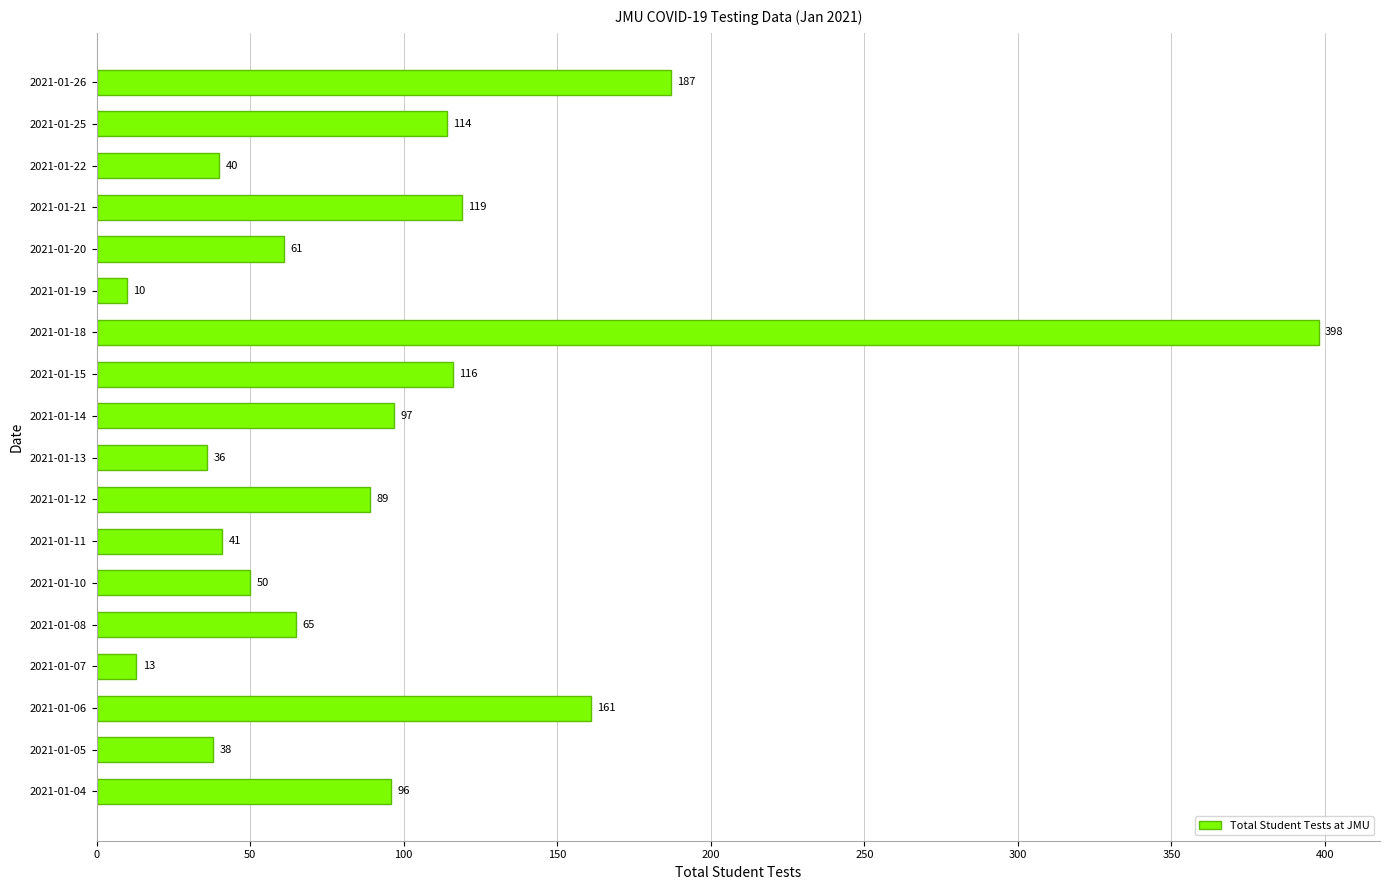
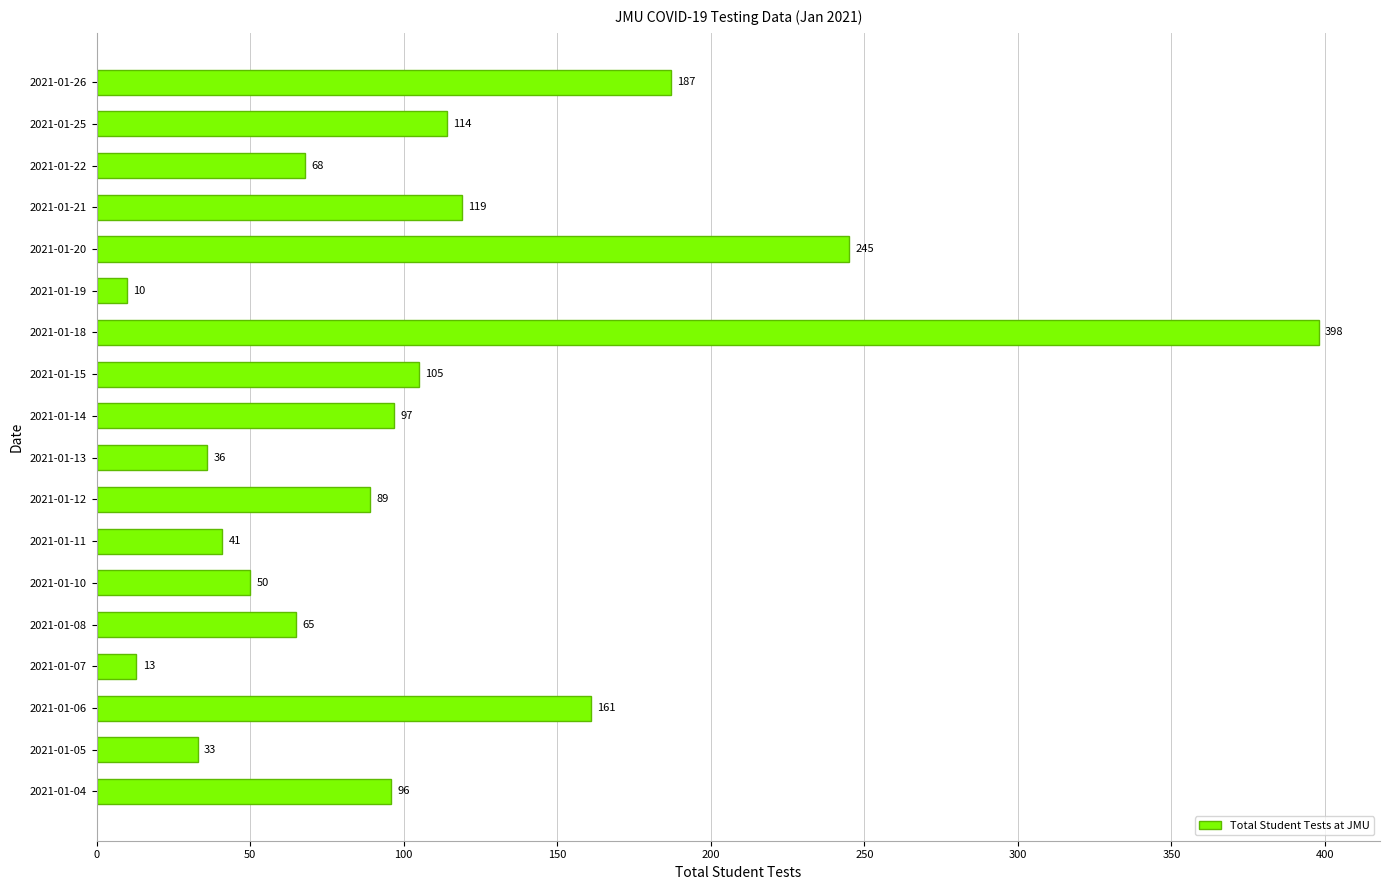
  {
    "2021-01-26": 187,
    "2021-01-25": 114,
-   "2021-01-22": 40,
+   "2021-01-22": 68,
    "2021-01-21": 119,
-   "2021-01-20": 61,
+   "2021-01-20": 245,
    "2021-01-19": 10,
    "2021-01-18": 398,
-   "2021-01-15": 116,
+   "2021-01-15": 105,
    "2021-01-14": 97,
    "2021-01-13": 36,
    "2021-01-12": 89,
    "2021-01-11": 41,
    "2021-01-10": 50,
    "2021-01-08": 65,
    "2021-01-07": 13,
    "2021-01-06": 161,
-   "2021-01-05": 38,
+   "2021-01-05": 33,
    "2021-01-04": 96
  }
